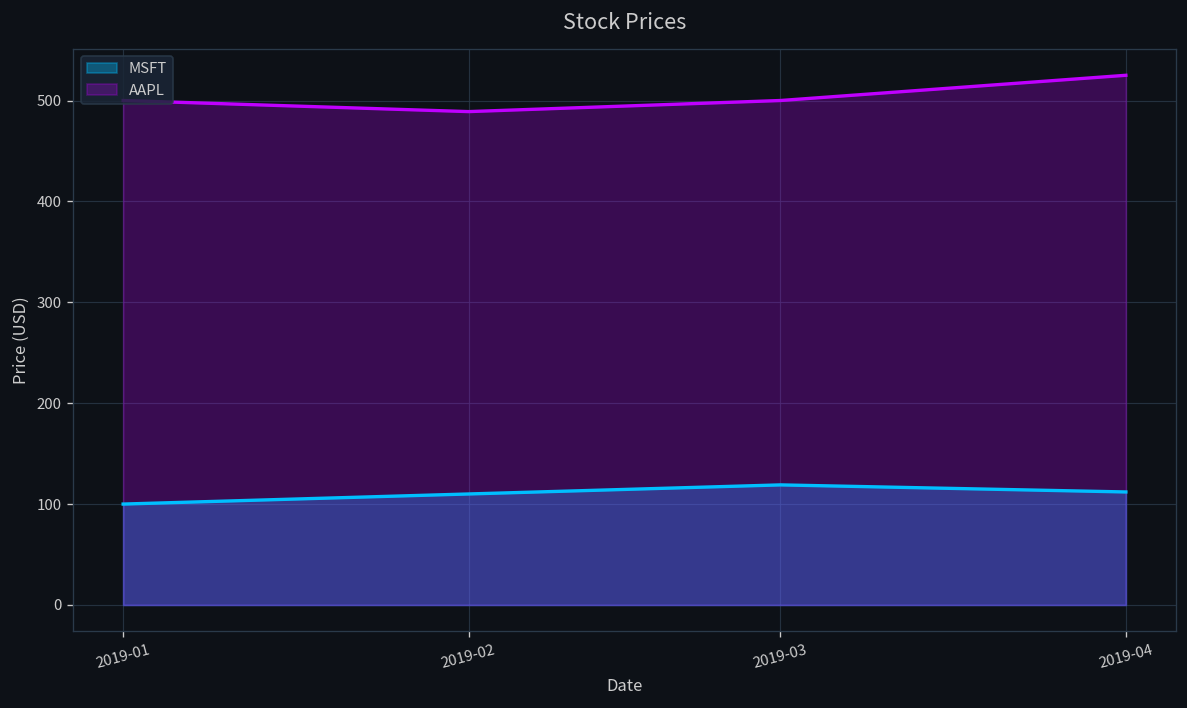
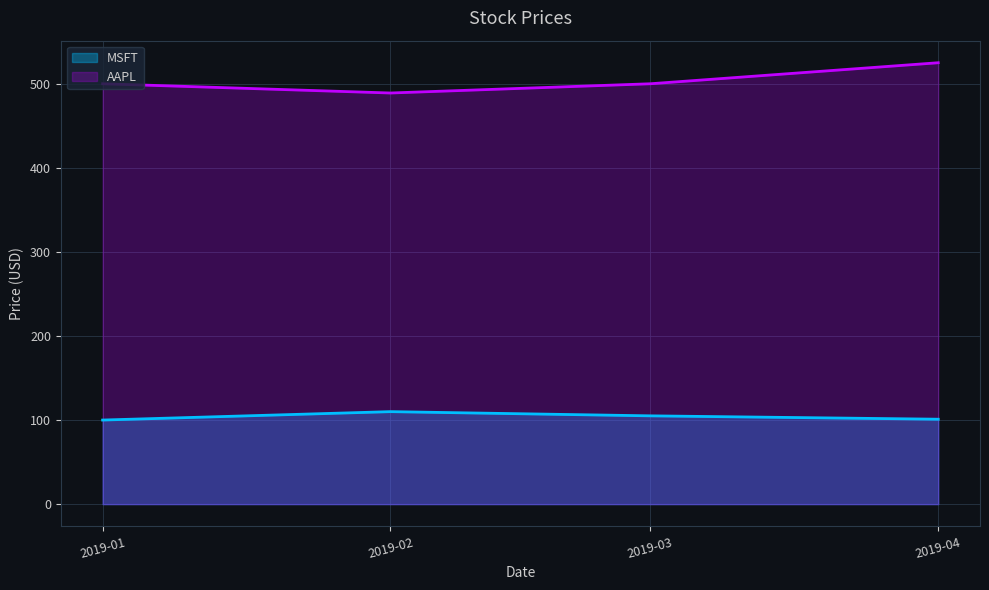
  {
    "MSFT": {
      "2019-01": 100,
      "2019-02": 110,
-     "2019-03": 120,
-     "2019-04": 110
+     "2019-03": 110,
+     "2019-04": 100
    },
    "AAPL": {
      "2019-02": 490,
      "2019-03": 500,
      "2019-04": 530
    }
  }
